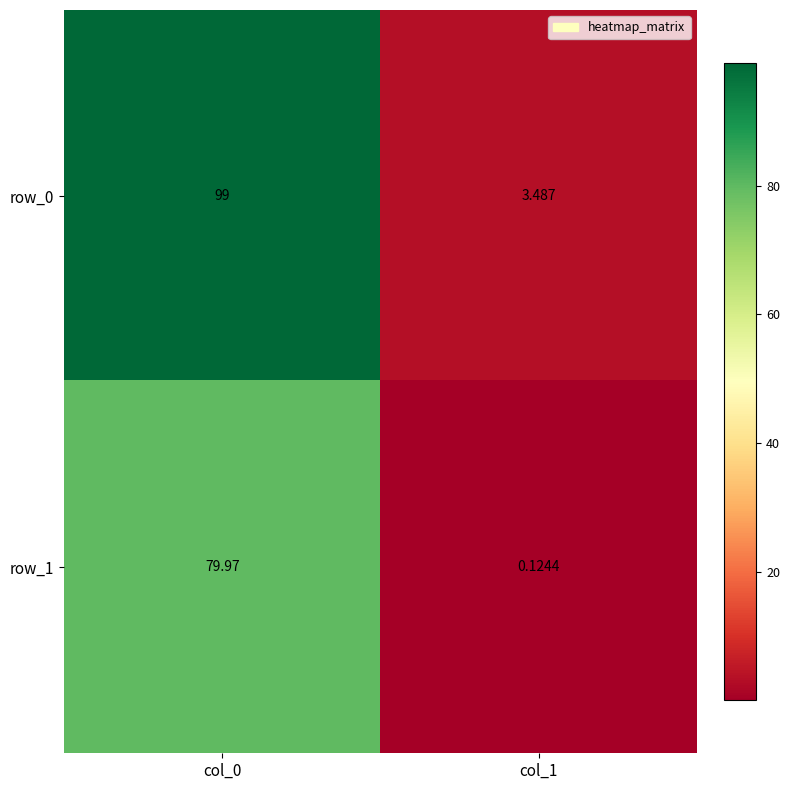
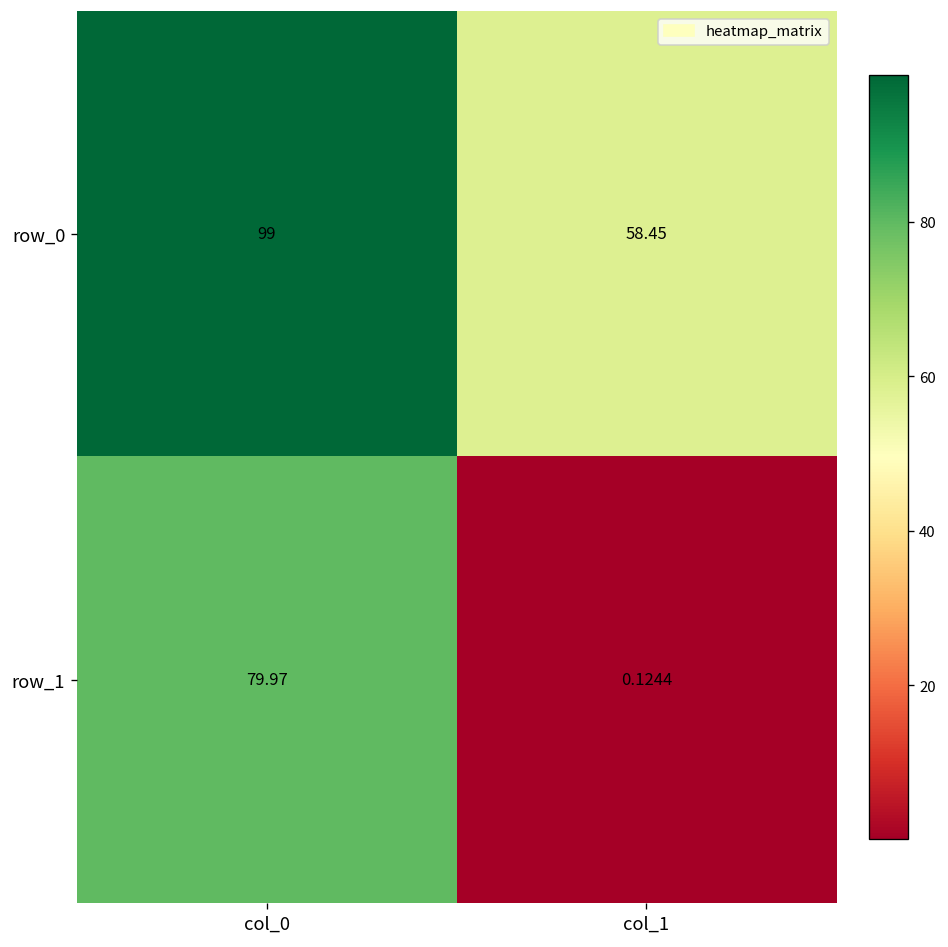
  {
    "row_0": {
      "col_0": 99,
-     "col_1": 3.487
+     "col_1": 58.45
    },
    "row_1": {
      "col_0": 79.97,
      "col_1": 0.1244
    }
  }
